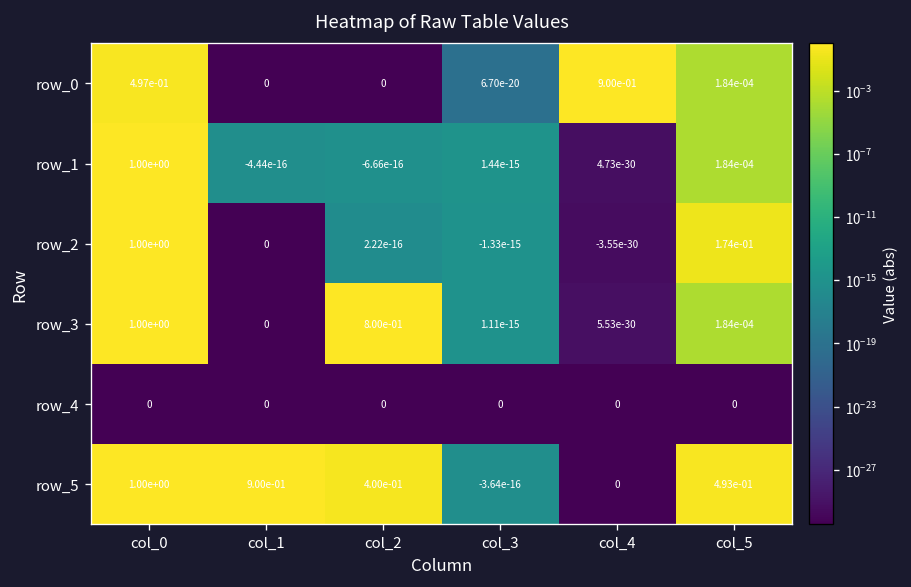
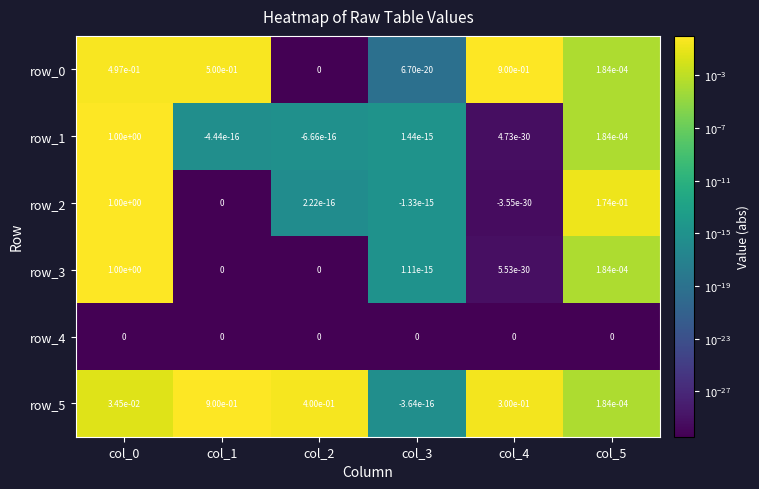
  {
    "row_0": {
      "col_0": "4.97e-01",
-     "col_1": "0",
+     "col_1": "5.00e-01",
      "col_2": "0",
      "col_3": "6.70e-20",
      "col_4": "9.00e-01",
      "col_5": "1.84e-04"
    },
    "row_1": {
      "col_0": "1.00e+00",
      "col_1": "-4.44e-16",
      "col_2": "-6.66e-16",
      "col_3": "1.44e-15",
      "col_4": "4.73e-30",
      "col_5": "1.84e-04"
    },
    "row_2": {
      "col_0": "1.00e+00",
      "col_1": "0",
      "col_2": "2.22e-16",
      "col_3": "-1.33e-15",
      "col_4": "-3.55e-30",
      "col_5": "1.74e-01"
    },
    "row_3": {
      "col_0": "1.00e+00",
      "col_1": "0",
-     "col_2": "8.00e-01",
+     "col_2": "0",
      "col_3": "1.11e-15",
      "col_4": "5.53e-30",
      "col_5": "1.84e-04"
    },
    "row_4": {
      "col_0": "0",
      "col_1": "0",
      "col_2": "0",
      "col_3": "0",
      "col_4": "0",
      "col_5": "0"
    },
    "row_5": {
-     "col_0": "1.00e+00",
+     "col_0": "3.45e-02",
      "col_1": "9.00e-01",
      "col_2": "4.00e-01",
      "col_3": "-3.64e-16",
-     "col_4": "0",
-     "col_5": "4.93e-01"
+     "col_4": "3.00e-01",
+     "col_5": "1.84e-04"
    }
  }
